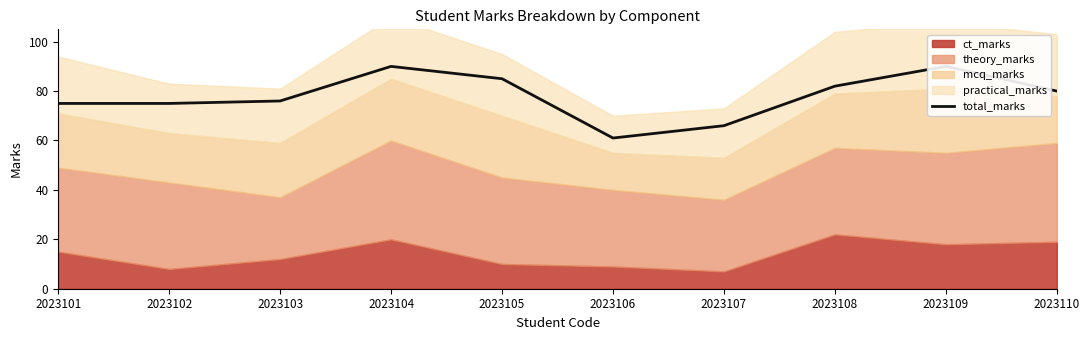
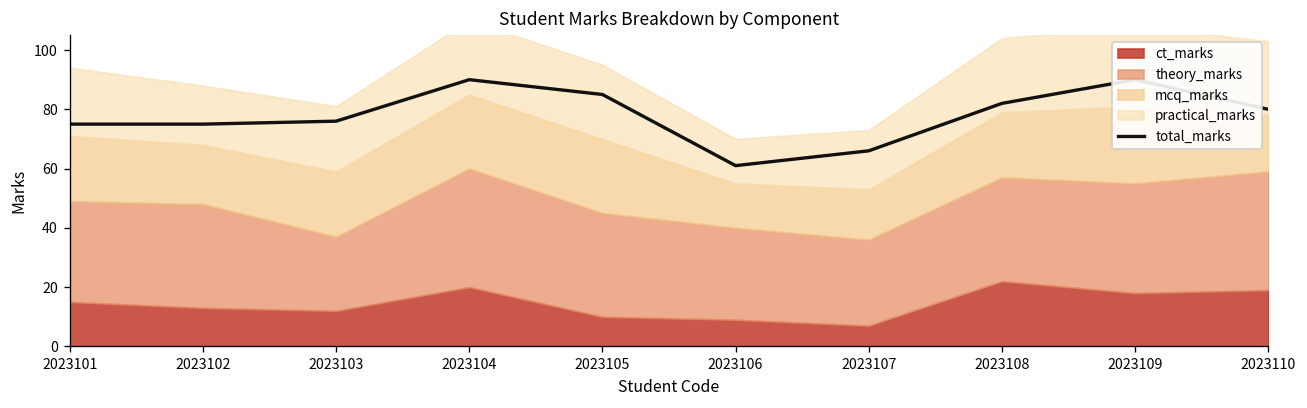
  {
    "total_marks": {
      "2023101": 75,
      "2023102": 75,
      "2023103": 76,
      "2023104": 90,
      "2023105": 85,
      "2023106": 61,
      "2023107": 66,
      "2023108": 82,
      "2023110": 80
    },
    "ct_marks": {
      "2023101": 15,
-     "2023102": 8,
+     "2023102": 13,
      "2023103": 12,
      "2023104": 20,
      "2023105": 10,
      "2023106": 9,
      "2023107": 7,
      "2023108": 22,
      "2023109": 18,
      "2023110": 19
    },
    "theory_marks": {
      "2023101": 34,
      "2023102": 35,
      "2023103": 25,
      "2023104": 40,
      "2023105": 35,
      "2023106": 31,
      "2023107": 29,
      "2023108": 35,
      "2023109": 37,
      "2023110": 40
    }
  }
